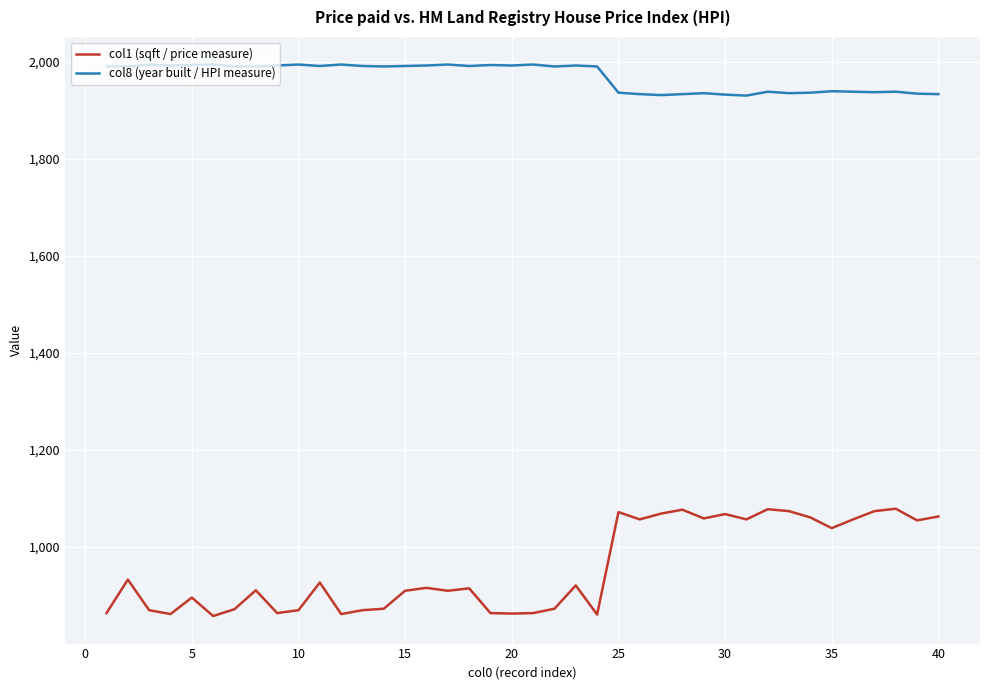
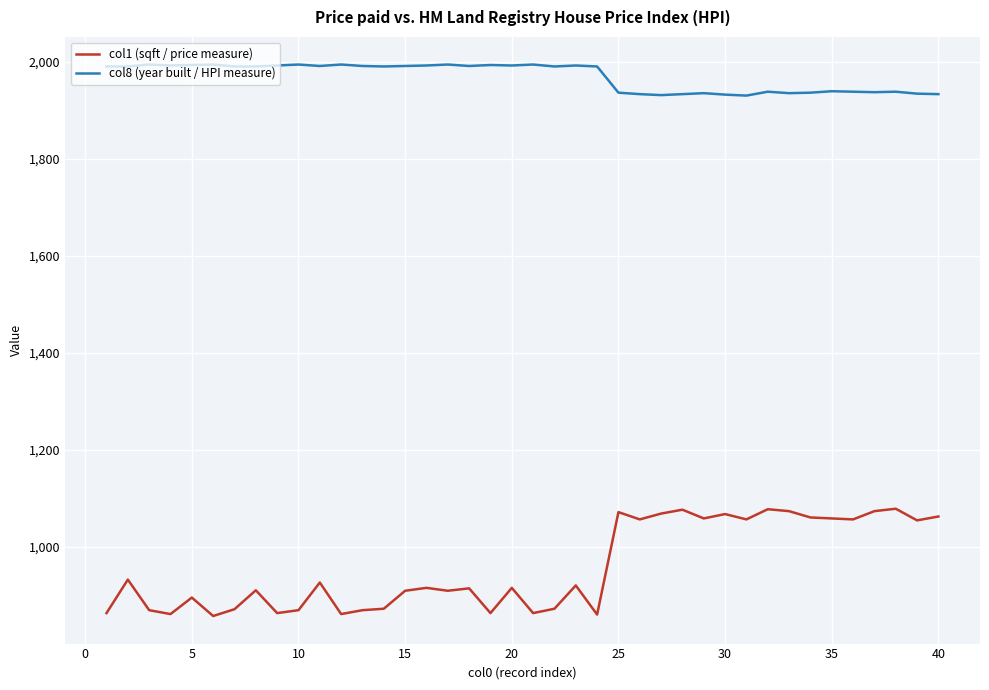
  {
    "col1 (sqft / price measure)": {
      "5": "900",
      "10": "870",
      "15": "910",
-     "20": "860",
+     "20": "920",
      "25": "1,070",
      "30": "1,070",
-     "35": "1,040",
+     "35": "1,060",
      "40": "1,060"
    },
    "col8 (year built / HPI measure)": {
      "10": "1,990",
      "15": "1,990",
      "20": "1,990",
      "25": "1,940",
      "30": "1,930",
      "35": "1,940",
      "40": "1,930"
    }
  }
